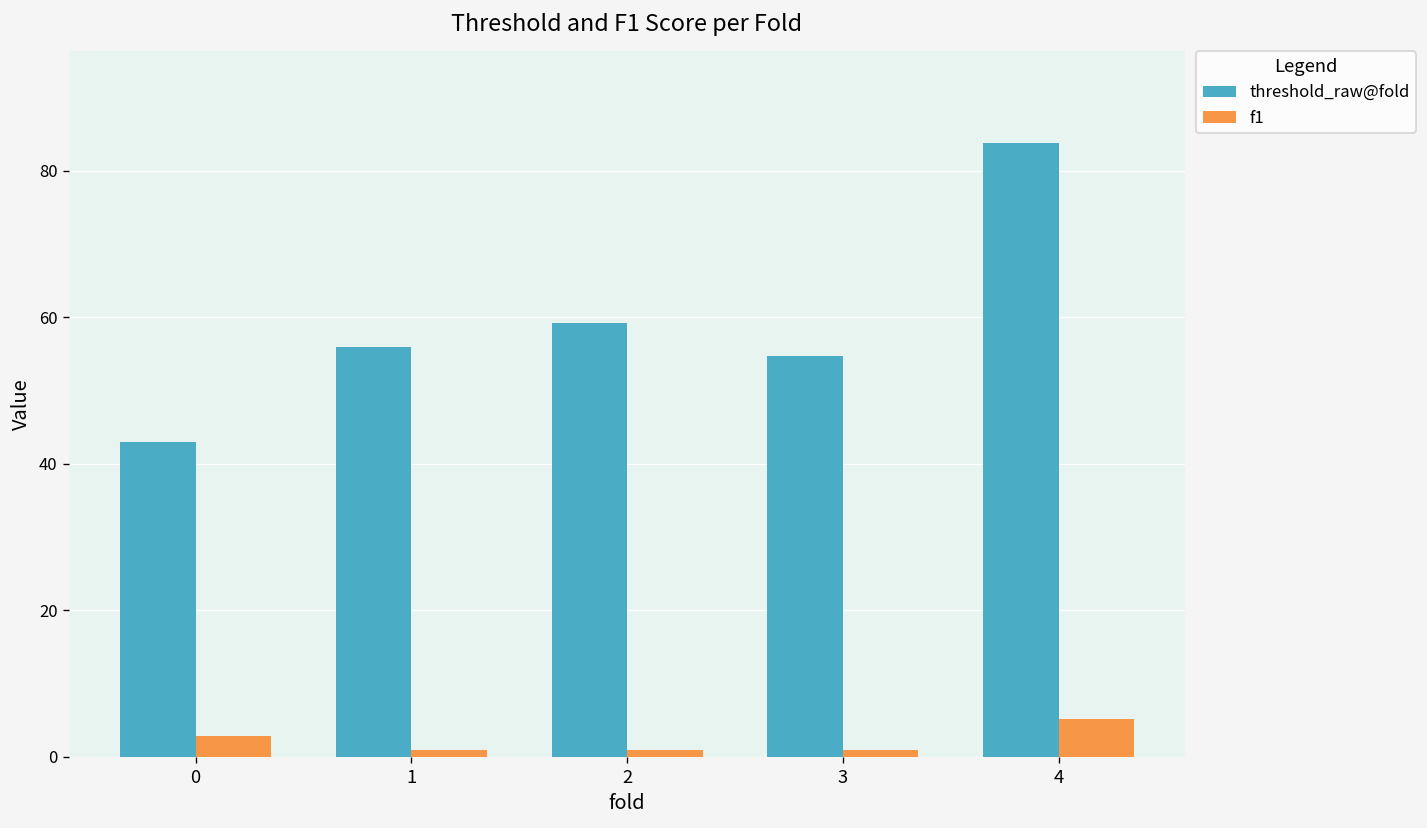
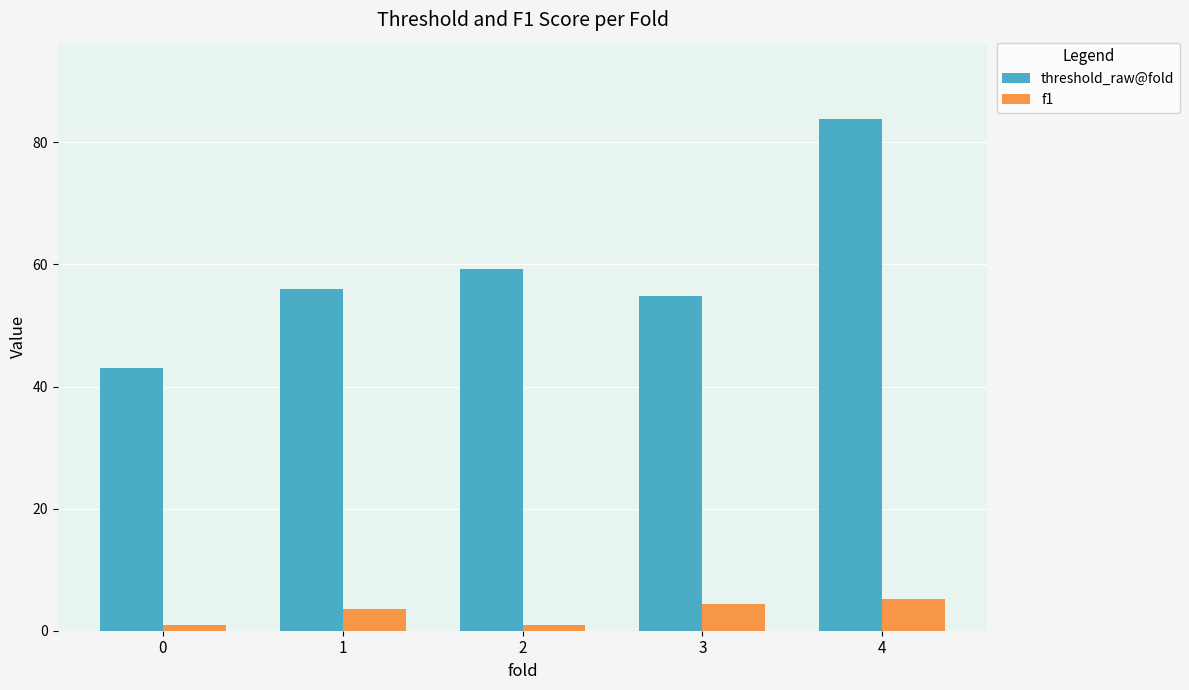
  {
    "threshold_raw@fold": {
      "0": 43,
      "1": 56,
      "2": 59,
      "3": 55,
      "4": 84
    },
    "f1": {
-     "0": 3,
-     "1": 1,
+     "0": 1,
+     "1": 3,
      "2": 1,
-     "3": 1,
+     "3": 4,
      "4": 5
    }
  }
